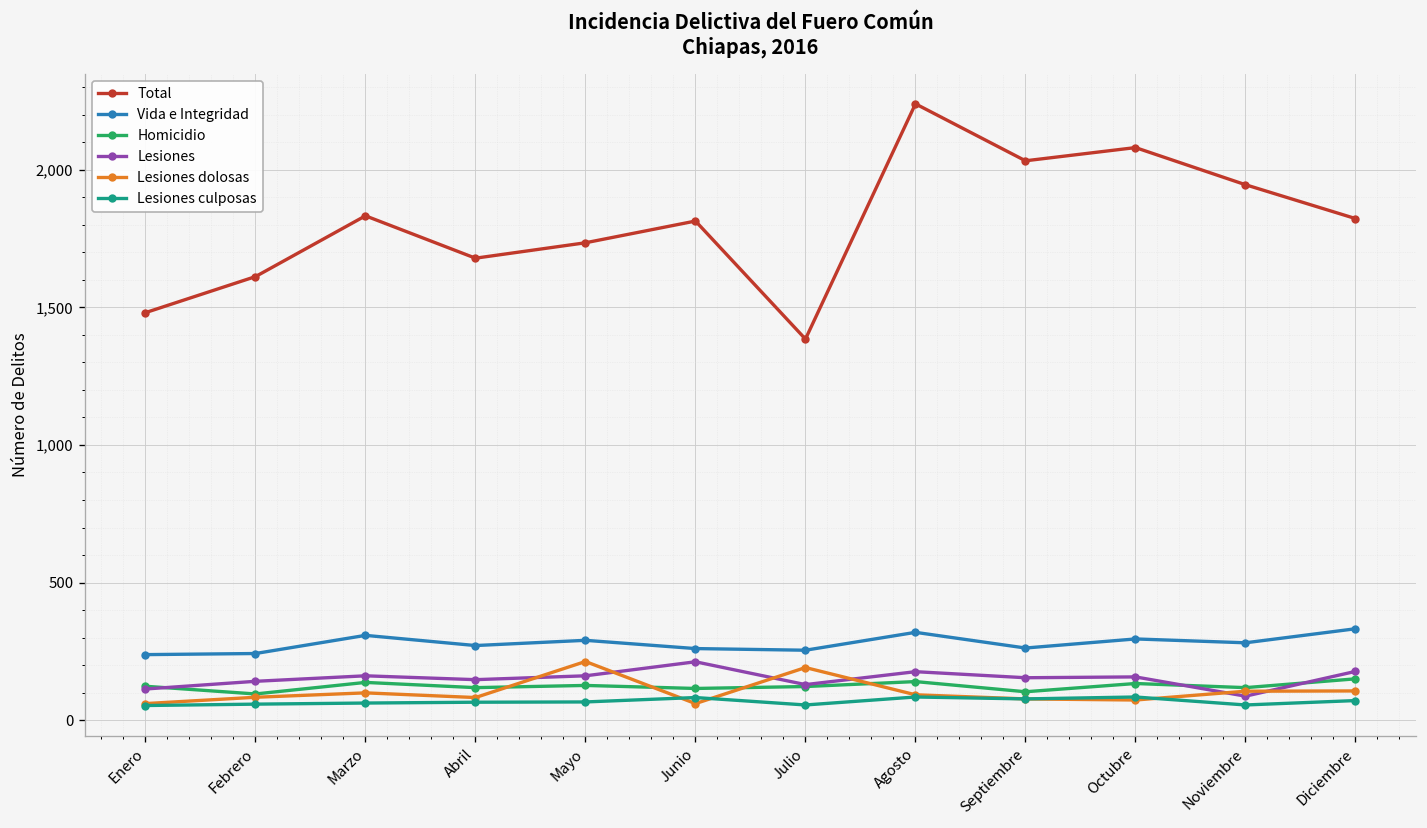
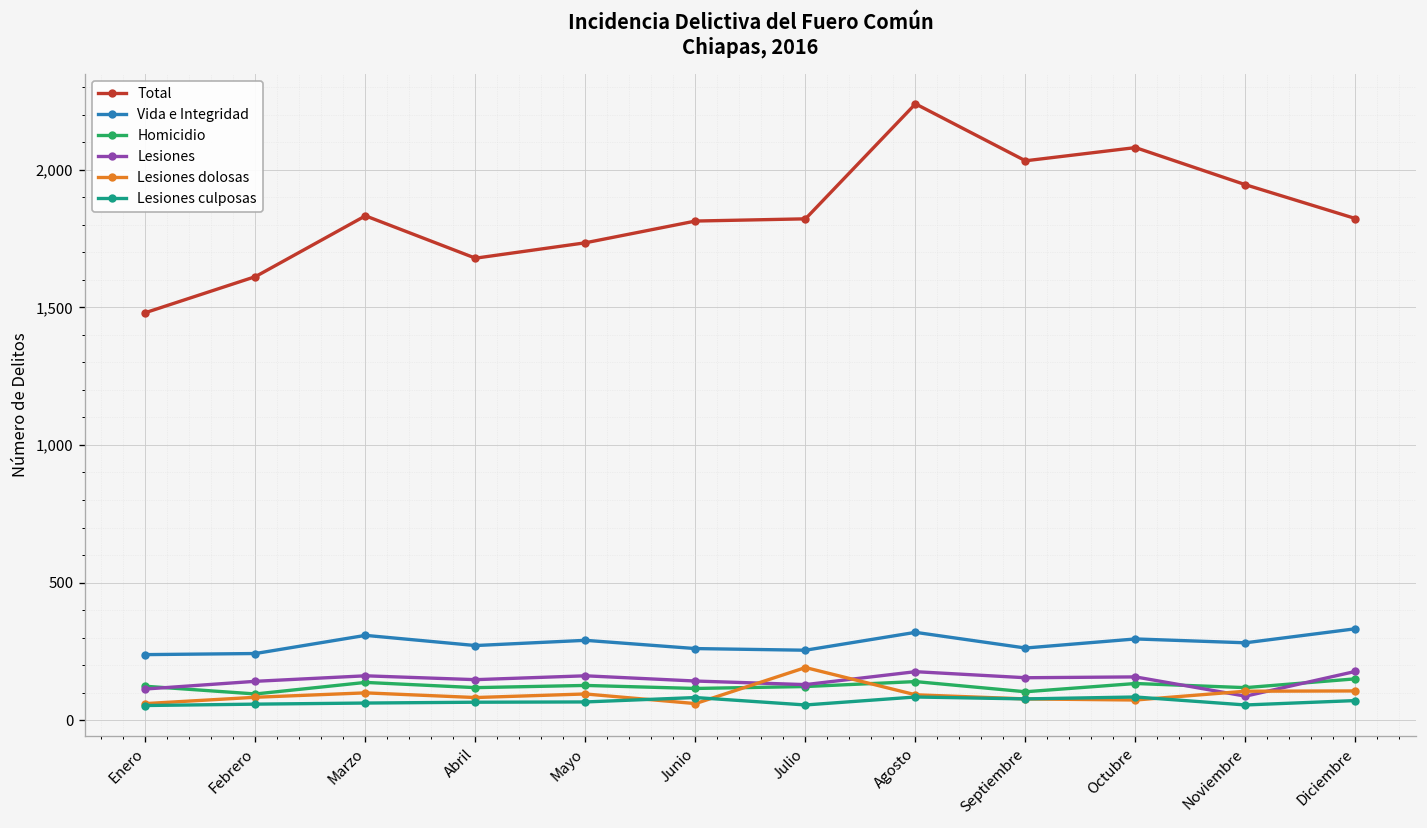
  {
    "Total": {
      "Enero": "1,480",
      "Febrero": "1,610",
      "Marzo": "1,830",
      "Abril": "1,680",
      "Mayo": "1,740",
      "Junio": "1,810",
-     "Julio": "1,390",
+     "Julio": "1,820",
      "Agosto": "2,240",
      "Septiembre": "2,030",
      "Octubre": "2,080",
      "Noviembre": "1,950",
      "Diciembre": "1,820"
    },
    "Vida e Integridad": {
      "Enero": "240",
      "Febrero": "240",
      "Marzo": "310",
      "Abril": "270",
      "Mayo": "290",
      "Junio": "260",
      "Julio": "250",
      "Agosto": "320",
      "Septiembre": "260",
      "Octubre": "300",
      "Noviembre": "280",
      "Diciembre": "330"
    },
    "Lesiones": {
      "Febrero": "140",
      "Marzo": "160",
      "Abril": "150",
      "Mayo": "160",
-     "Junio": "210",
+     "Junio": "140",
      "Agosto": "180",
      "Septiembre": "150",
      "Octubre": "160",
      "Noviembre": "90",
      "Diciembre": "180"
    },
    "Lesiones dolosas": {
      "Febrero": "80",
      "Marzo": "100",
      "Abril": "80",
-     "Mayo": "210",
+     "Mayo": "100",
      "Junio": "60",
      "Julio": "190",
      "Noviembre": "110",
      "Diciembre": "110"
    }
  }
